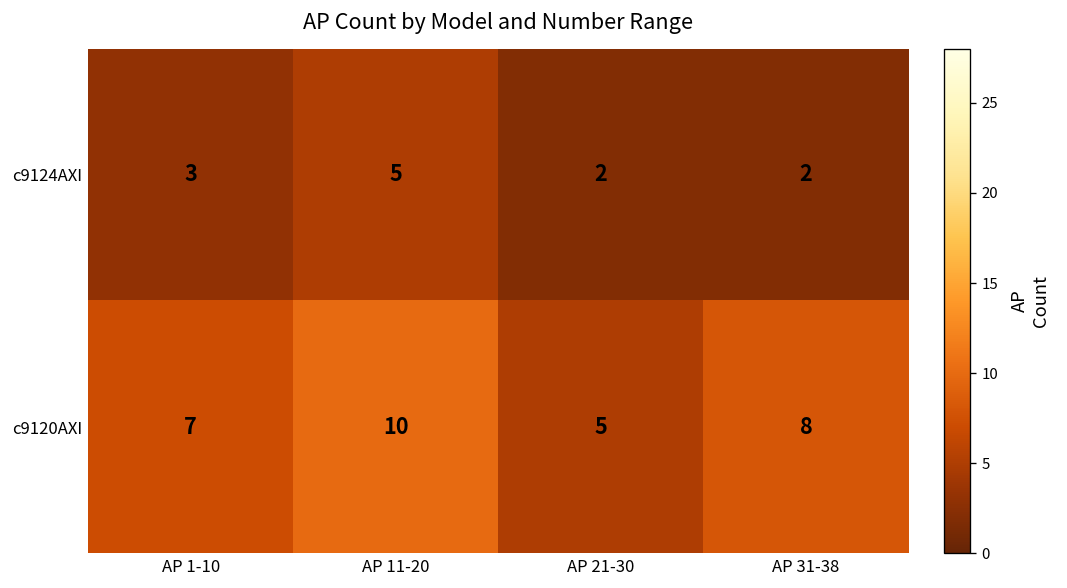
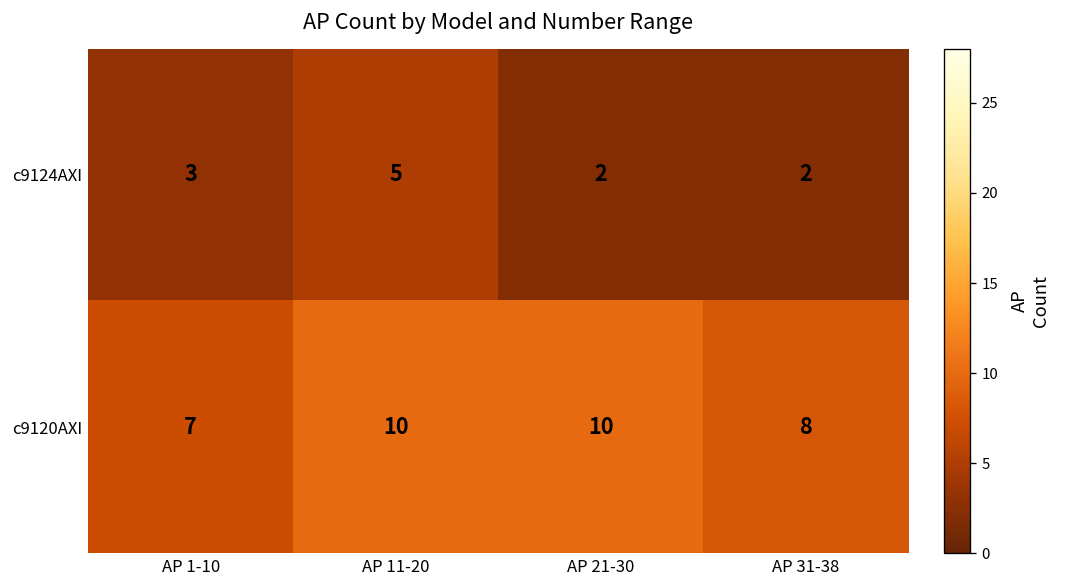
  {
    "c9124AXI": {
      "AP 1-10": 3,
      "AP 11-20": 5,
      "AP 21-30": 2,
      "AP 31-38": 2
    },
    "c9120AXI": {
      "AP 1-10": 7,
      "AP 11-20": 10,
-     "AP 21-30": 5,
+     "AP 21-30": 10,
      "AP 31-38": 8
    }
  }
